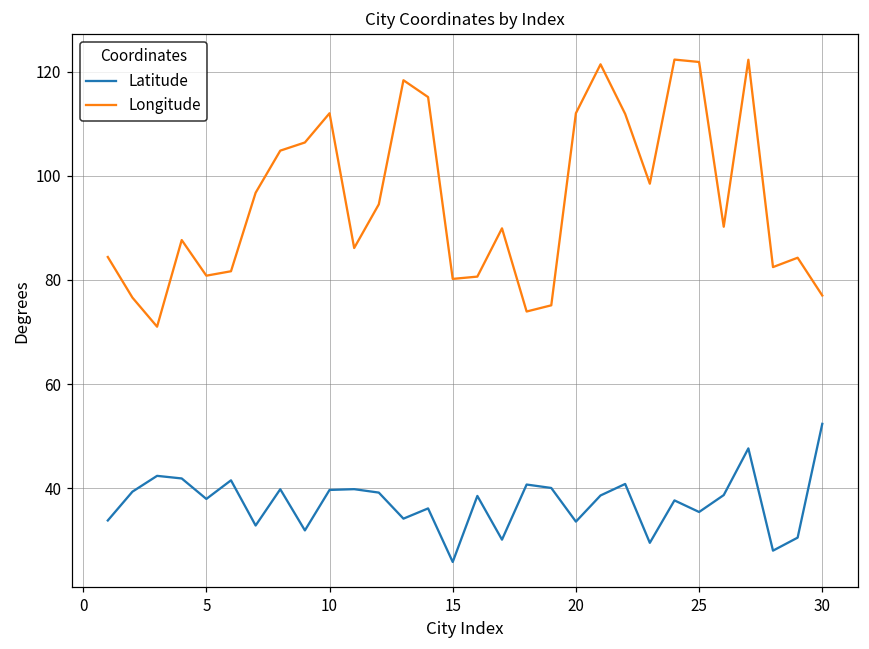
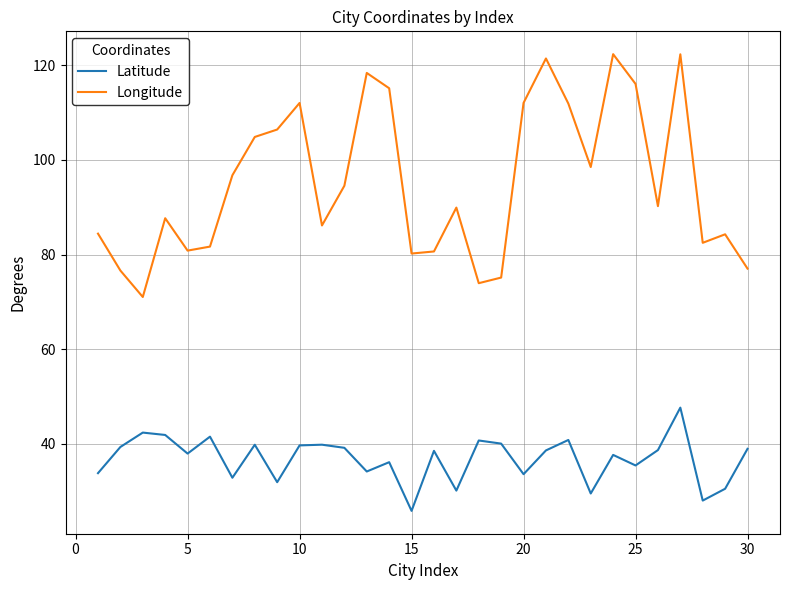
  {
    "Latitude": {
      "5": 38,
      "10": 40,
      "15": 26,
      "20": 34,
      "25": 35,
-     "30": 52
+     "30": 39
    },
    "Longitude": {
      "5": 81,
      "10": 112,
      "15": 80,
      "20": 112,
-     "25": 122,
+     "25": 116,
      "30": 77
    }
  }
